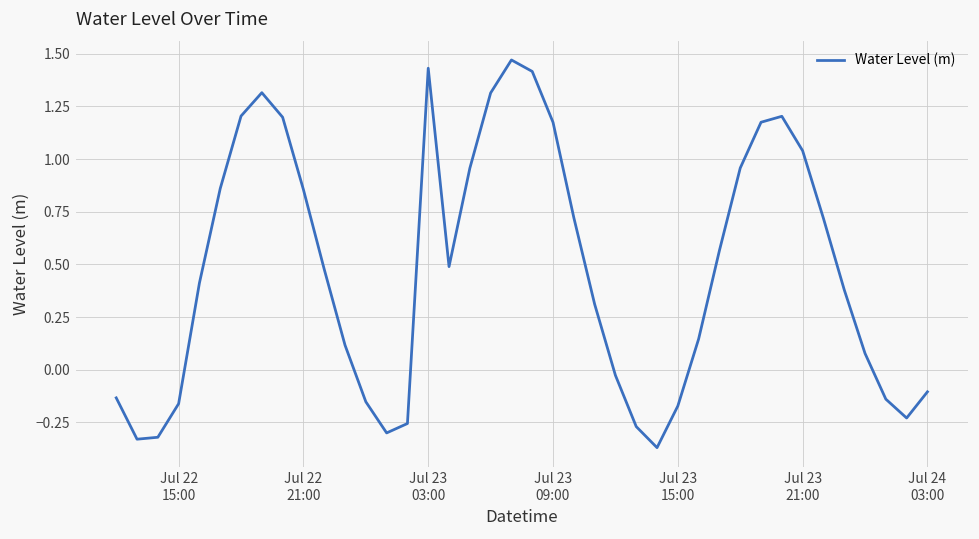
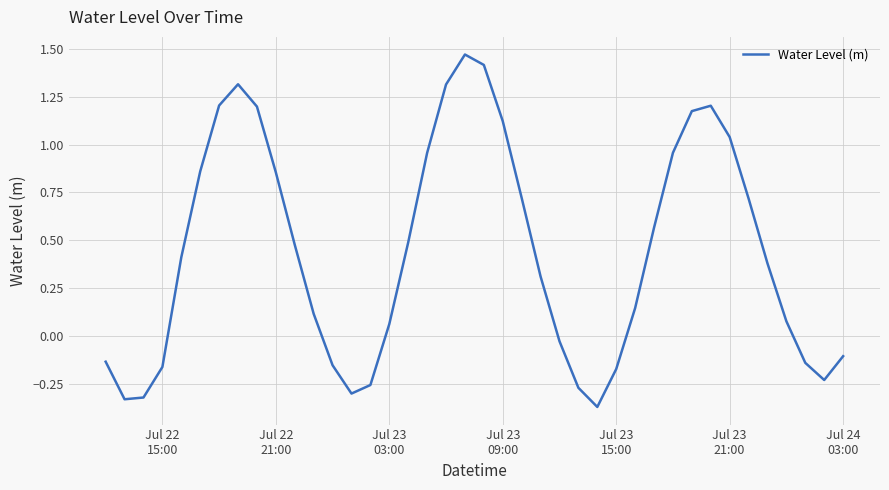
  {
    "Jul 22 15:00": -0.16,
    "Jul 22 21:00": 0.85,
-   "Jul 23 03:00": 1.43,
-   "Jul 23 09:00": 1.17,
+   "Jul 23 03:00": 0.06,
+   "Jul 23 09:00": 1.12,
    "Jul 23 15:00": -0.17,
    "Jul 23 21:00": 1.04,
    "Jul 24 03:00": -0.10
  }
